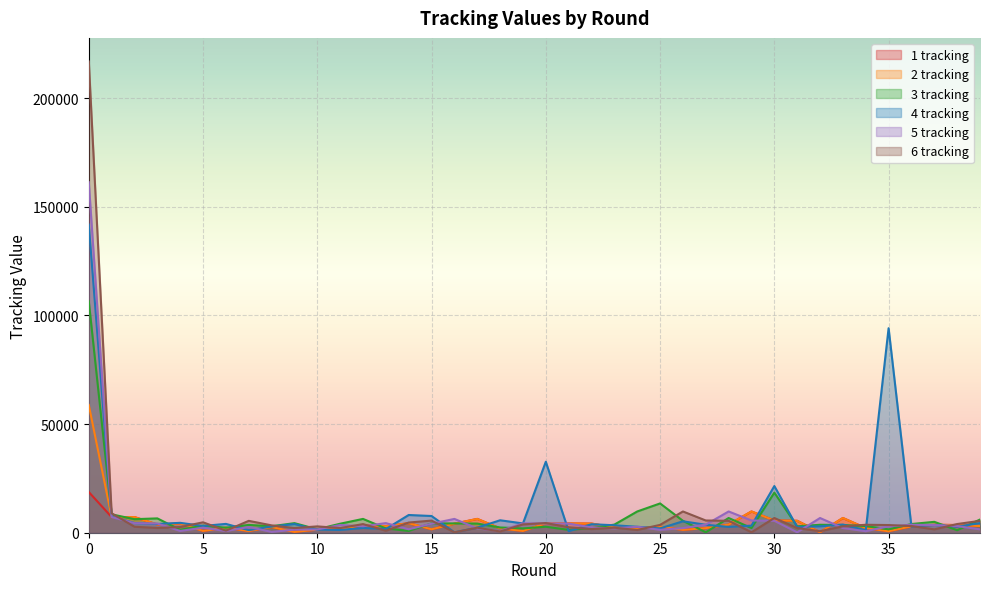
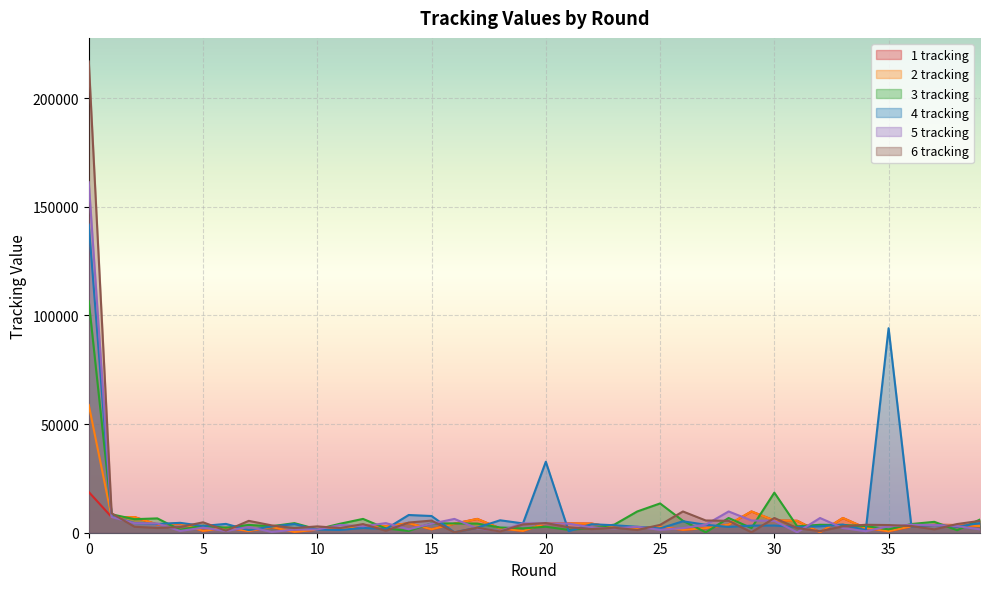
  {
    "3 tracking": {
      "0": 107000,
      "20": 3000,
      "25": 13000,
      "30": 18000
    },
    "4 tracking": {
      "0": 142000,
      "15": 8000,
      "20": 33000,
-     "30": 21000,
+     "30": 3000,
      "35": 94000
    },
    "5 tracking": {
      "0": 161000
    }
  }
